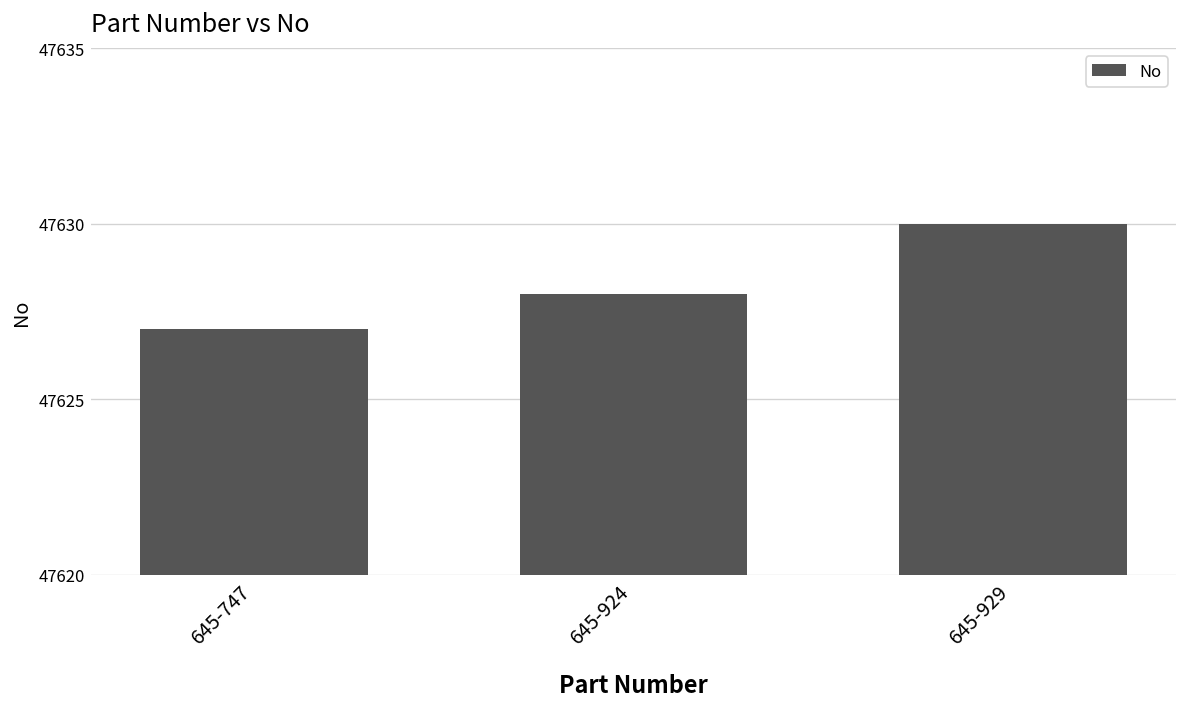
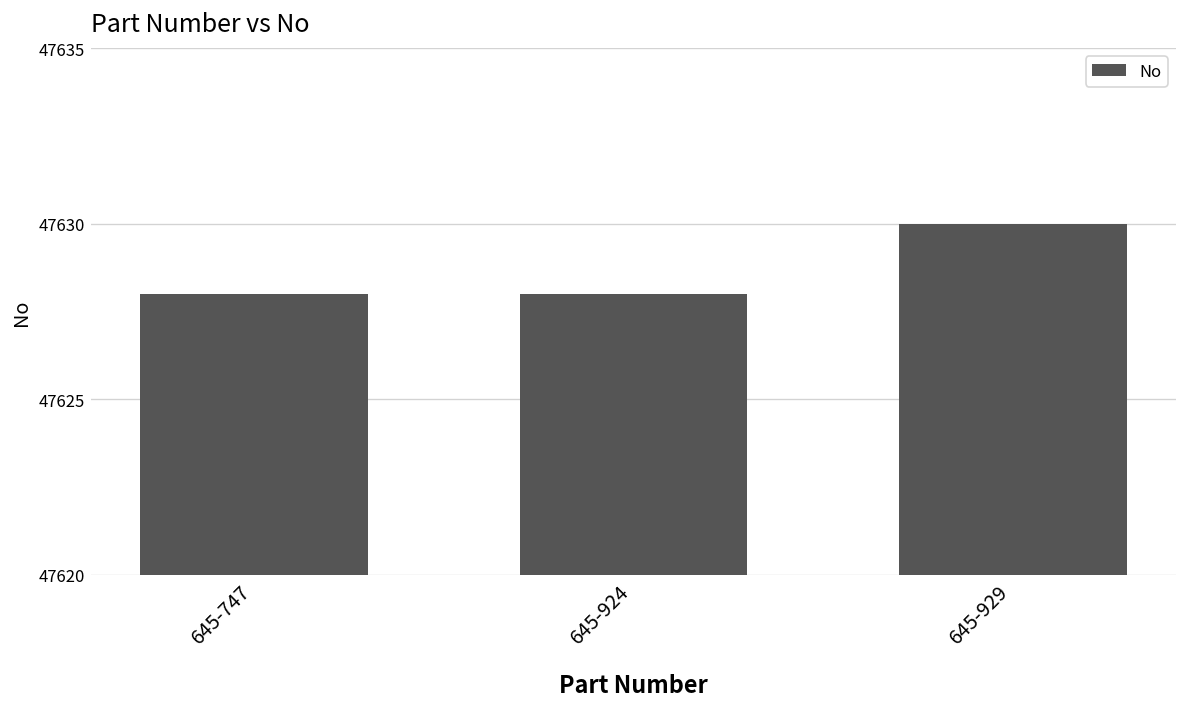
  {
-   "645-747": 47627,
+   "645-747": 47628,
    "645-924": 47628,
    "645-929": 47630
  }
